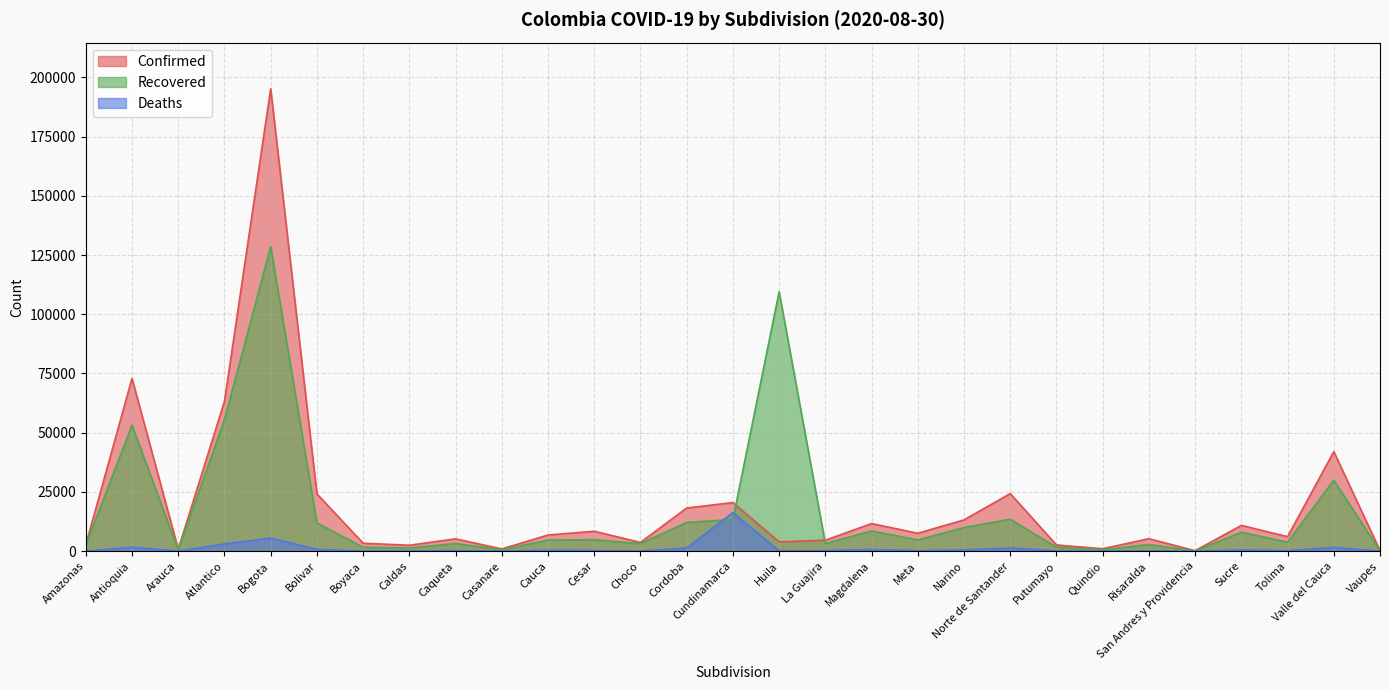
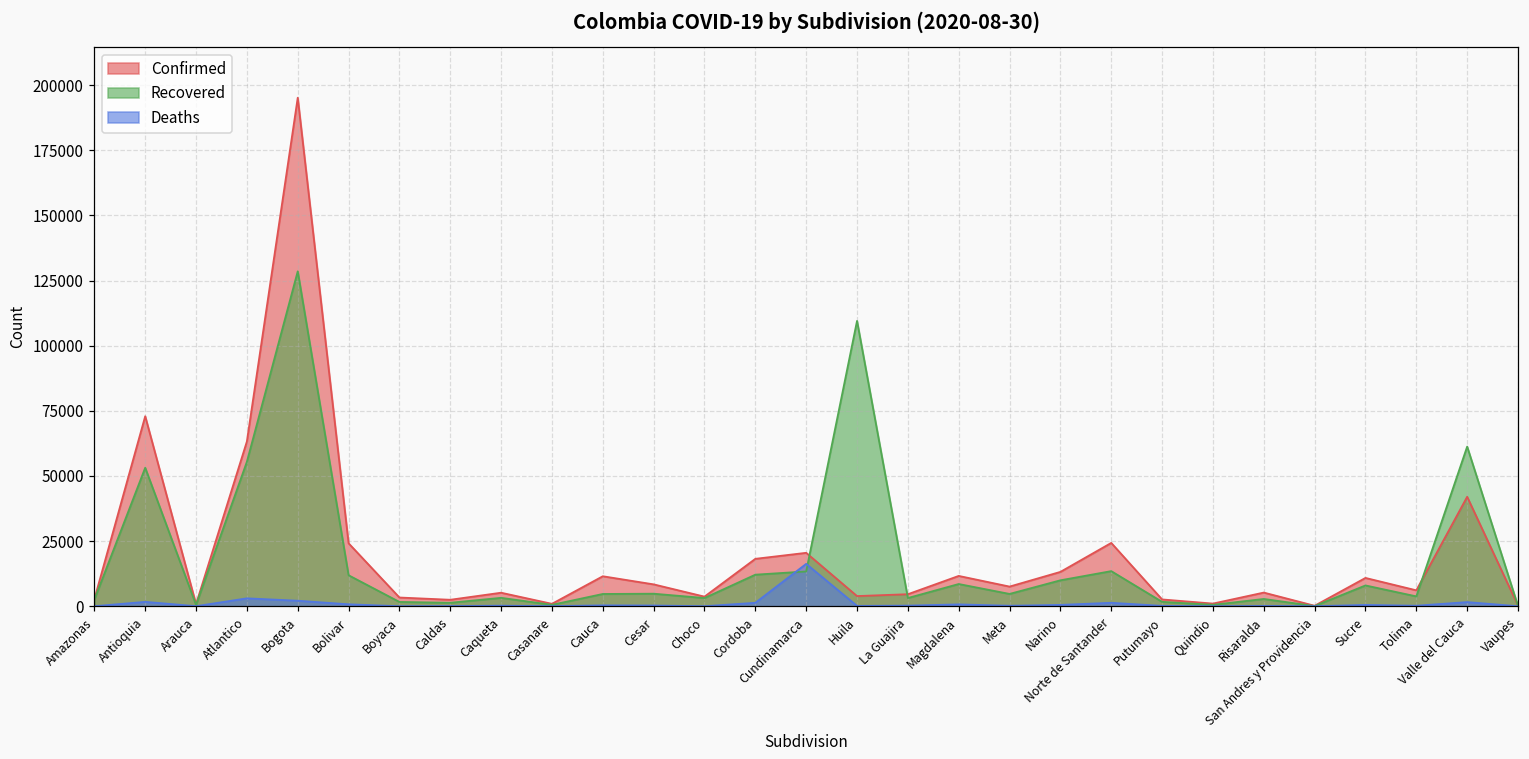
  {
    "Confirmed": {
      "Antioquia": 73000,
      "Atlantico": 63000,
      "Bogota": 195000,
      "Bolivar": 24000,
      "Boyaca": 3000,
      "Caldas": 2000,
      "Caqueta": 5000,
-     "Cauca": 7000,
+     "Cauca": 12000,
      "Cesar": 8000,
      "Cordoba": 18000,
      "Cundinamarca": 20000,
      "Huila": 4000,
      "La Guajira": 5000,
      "Magdalena": 12000,
      "Meta": 8000,
      "Narino": 13000,
      "Norte de Santander": 24000,
      "Risaralda": 5000,
      "Sucre": 11000,
      "Tolima": 6000,
      "Valle del Cauca": 42000
    },
    "Recovered": {
      "Antioquia": 53000,
      "Atlantico": 55000,
      "Bogota": 129000,
      "Bolivar": 12000,
      "Boyaca": 2000,
      "Caldas": 1000,
      "Caqueta": 3000,
      "Cauca": 5000,
      "Cesar": 5000,
      "Cordoba": 12000,
      "Cundinamarca": 13000,
      "Huila": 110000,
      "La Guajira": 3000,
      "Magdalena": 9000,
      "Meta": 5000,
      "Narino": 10000,
      "Norte de Santander": 13000,
      "Risaralda": 3000,
      "Sucre": 8000,
      "Tolima": 4000,
-     "Valle del Cauca": 30000
+     "Valle del Cauca": 61000
    },
    "Deaths": {
      "Amazonas": 0,
      "Antioquia": 2000,
      "Atlantico": 3000,
-     "Bogota": 6000,
+     "Bogota": 2000,
      "Bolivar": 1000,
      "Boyaca": 0,
      "Caldas": 0,
      "Caqueta": 0,
      "Cauca": 0,
      "Cesar": 0,
      "Choco": 0,
      "Cordoba": 1000,
      "Cundinamarca": 16000,
      "Huila": 0,
      "La Guajira": 0,
      "Magdalena": 1000,
      "Meta": 0,
      "Narino": 1000,
      "Norte de Santander": 1000,
      "Putumayo": 0,
      "Risaralda": 0,
      "Sucre": 0,
      "Tolima": 0,
      "Valle del Cauca": 2000
    }
  }
